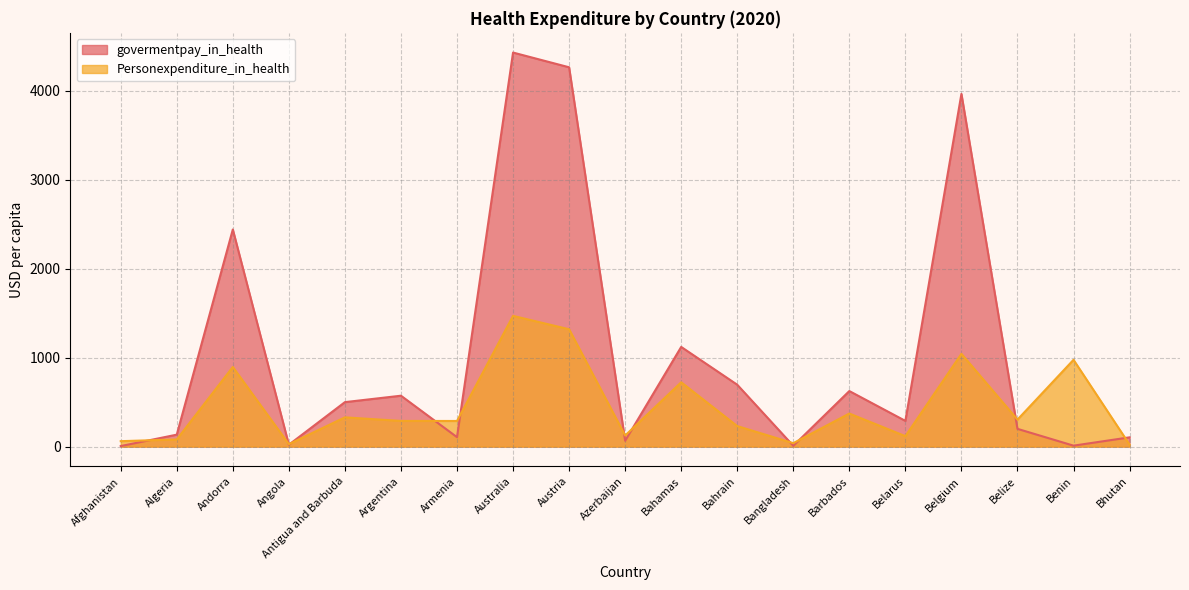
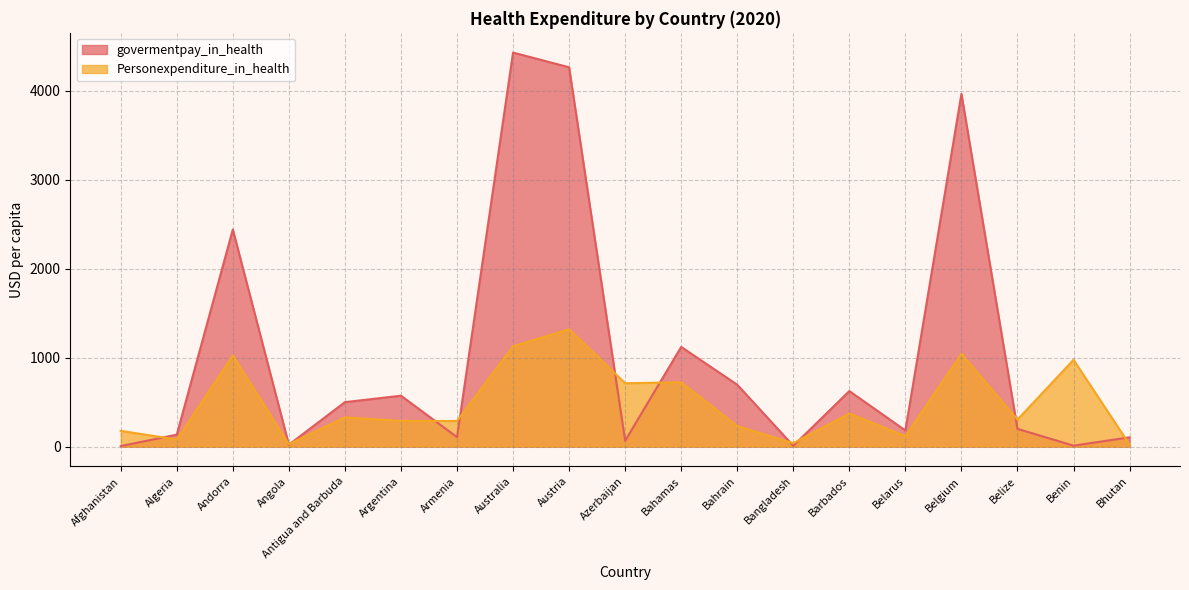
  {
    "govermentpay_in_health": {
      "Afghanistan": 0,
      "Algeria": 100,
      "Andorra": 2400,
      "Antigua and Barbuda": 500,
      "Argentina": 600,
      "Armenia": 100,
      "Australia": 4400,
      "Austria": 4300,
      "Azerbaijan": 100,
      "Bahamas": 1100,
      "Bahrain": 700,
      "Bangladesh": 0,
      "Barbados": 600,
-     "Belarus": 300,
+     "Belarus": 200,
      "Belgium": 4000,
      "Belize": 200,
      "Benin": 0,
      "Bhutan": 100
    },
    "Personexpenditure_in_health": {
-     "Afghanistan": 100,
+     "Afghanistan": 200,
      "Algeria": 100,
-     "Andorra": 900,
+     "Andorra": 1000,
      "Antigua and Barbuda": 300,
      "Argentina": 300,
      "Armenia": 300,
-     "Australia": 1500,
+     "Australia": 1100,
      "Austria": 1300,
-     "Azerbaijan": 100,
+     "Azerbaijan": 700,
      "Bahamas": 700,
      "Bahrain": 200,
      "Bangladesh": 0,
      "Barbados": 400,
      "Belarus": 100,
      "Belgium": 1000,
      "Belize": 300,
      "Benin": 1000,
      "Bhutan": 0
    }
  }
